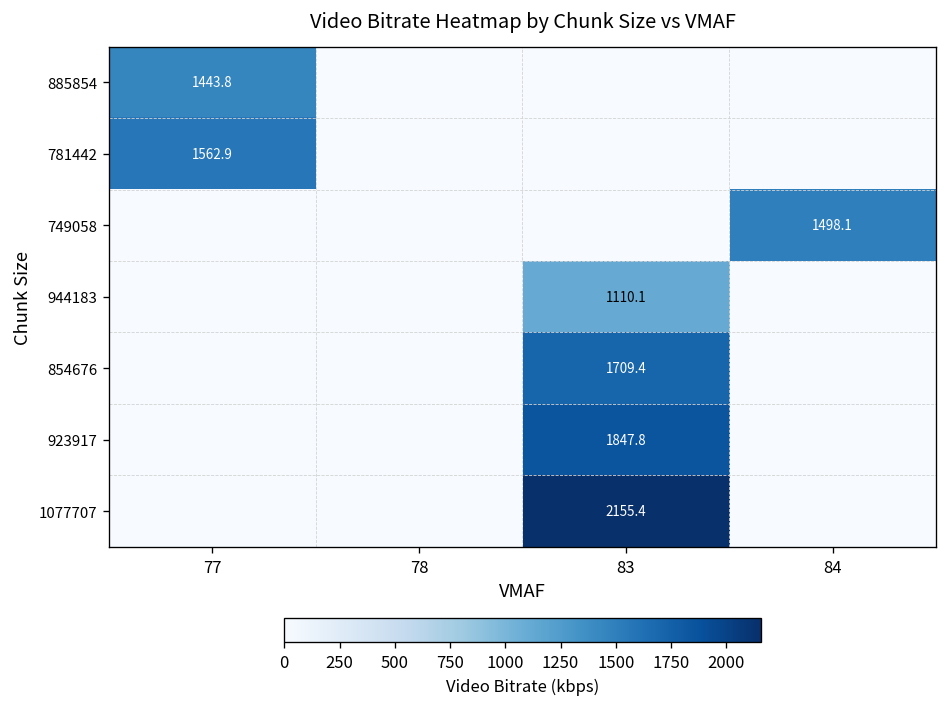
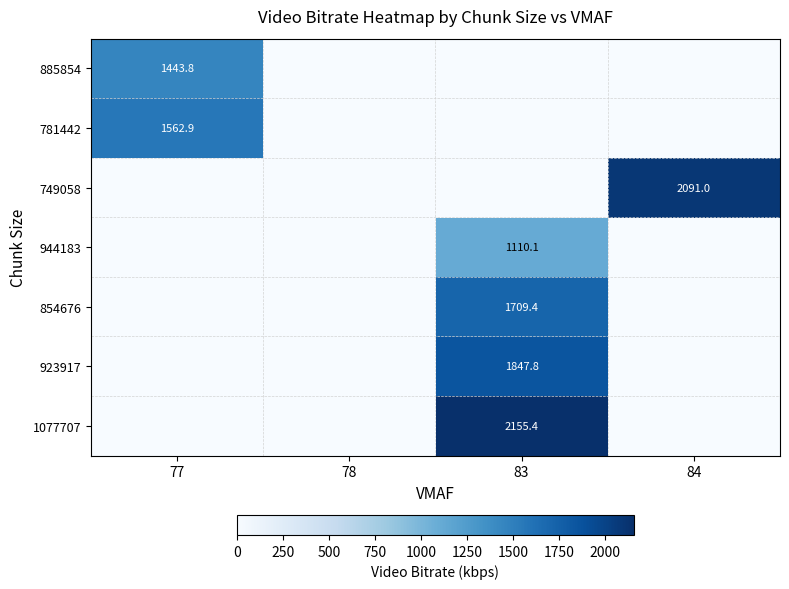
  {
    "885854": {
      "77": 1443.8
    },
    "781442": {
      "77": 1562.9
    },
    "749058": {
-     "84": 1498.1
+     "84": 2091.0
    },
    "944183": {
      "83": 1110.1
    },
    "854676": {
      "83": 1709.4
    },
    "923917": {
      "83": 1847.8
    },
    "1077707": {
      "83": 2155.4
    }
  }
